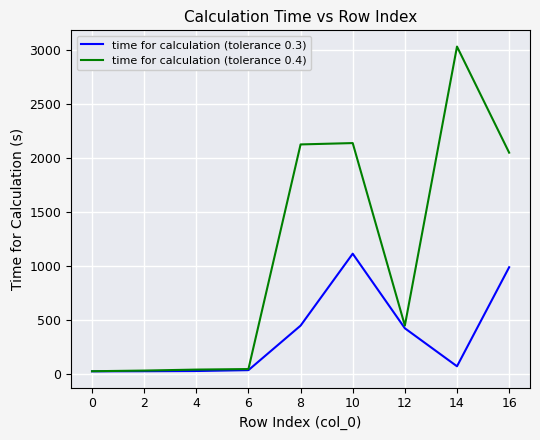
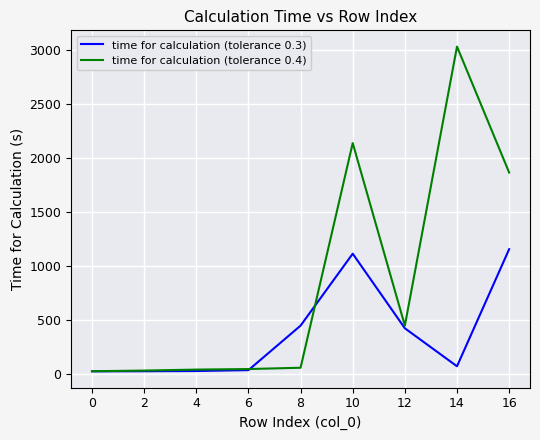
  {
    "time for calculation (tolerance 0.3)": {
      "8": 450,
      "10": 1110,
      "12": 420,
      "14": 70,
-     "16": 990
+     "16": 1160
    },
    "time for calculation (tolerance 0.4)": {
-     "8": 2130,
+     "8": 60,
      "10": 2140,
      "12": 450,
      "14": 3030,
-     "16": 2050
+     "16": 1870
    }
  }
